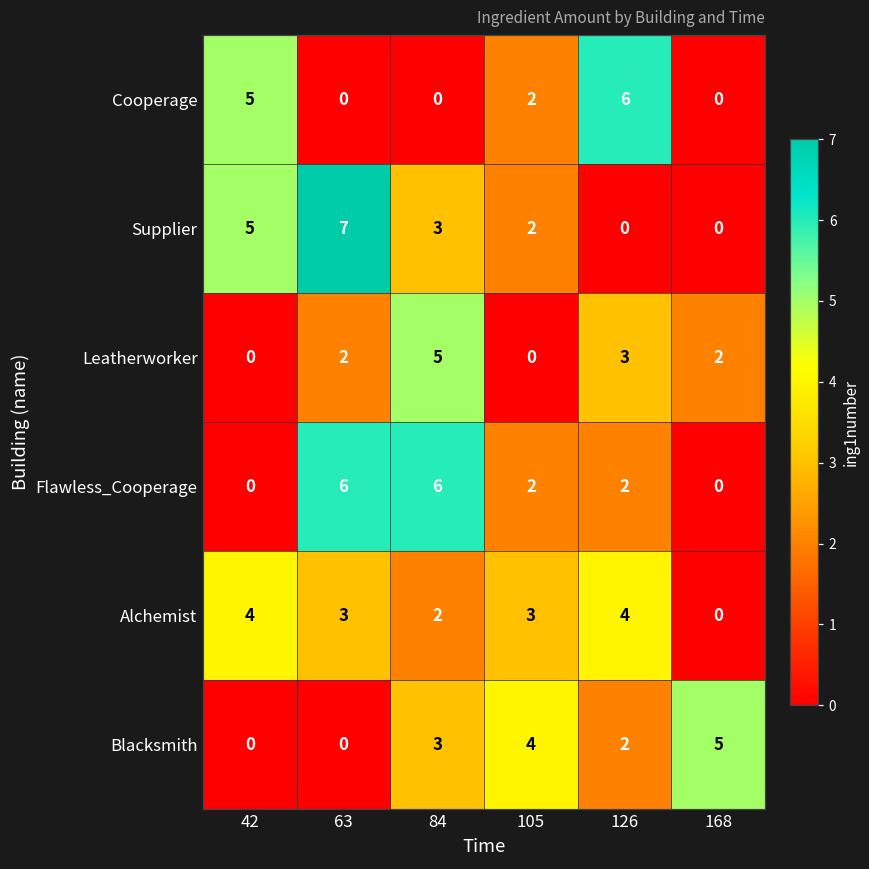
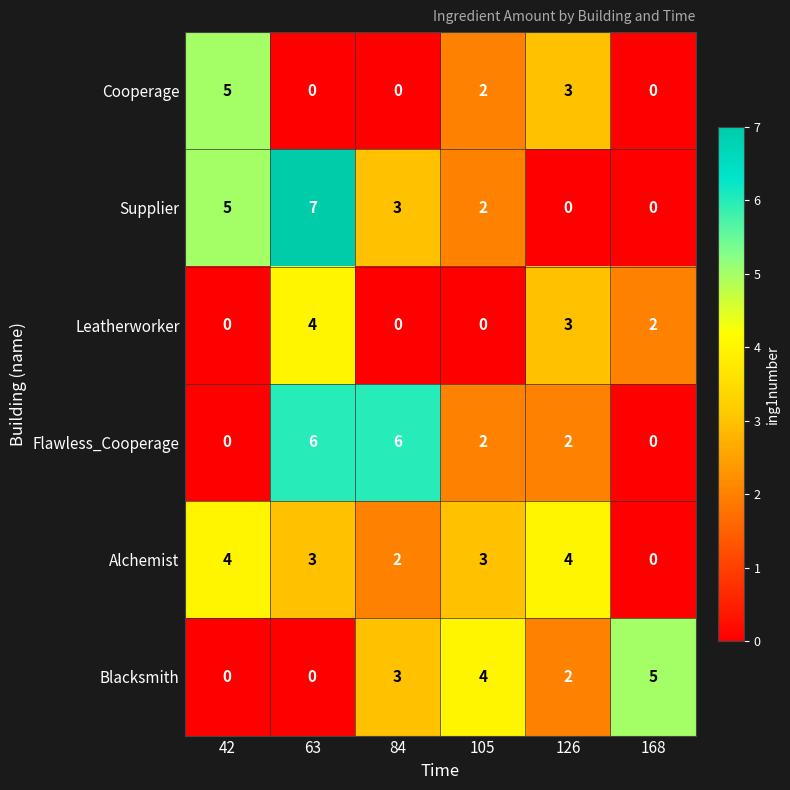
  {
    "Cooperage": {
      "42": 5,
      "63": 0,
      "84": 0,
      "105": 2,
-     "126": 6,
+     "126": 3,
      "168": 0
    },
    "Supplier": {
      "42": 5,
      "63": 7,
      "84": 3,
      "105": 2,
      "126": 0,
      "168": 0
    },
    "Leatherworker": {
      "42": 0,
-     "63": 2,
-     "84": 5,
+     "63": 4,
+     "84": 0,
      "105": 0,
      "126": 3,
      "168": 2
    },
    "Flawless_Cooperage": {
      "42": 0,
      "63": 6,
      "84": 6,
      "105": 2,
      "126": 2,
      "168": 0
    },
    "Alchemist": {
      "42": 4,
      "63": 3,
      "84": 2,
      "105": 3,
      "126": 4,
      "168": 0
    },
    "Blacksmith": {
      "42": 0,
      "63": 0,
      "84": 3,
      "105": 4,
      "126": 2,
      "168": 5
    }
  }
